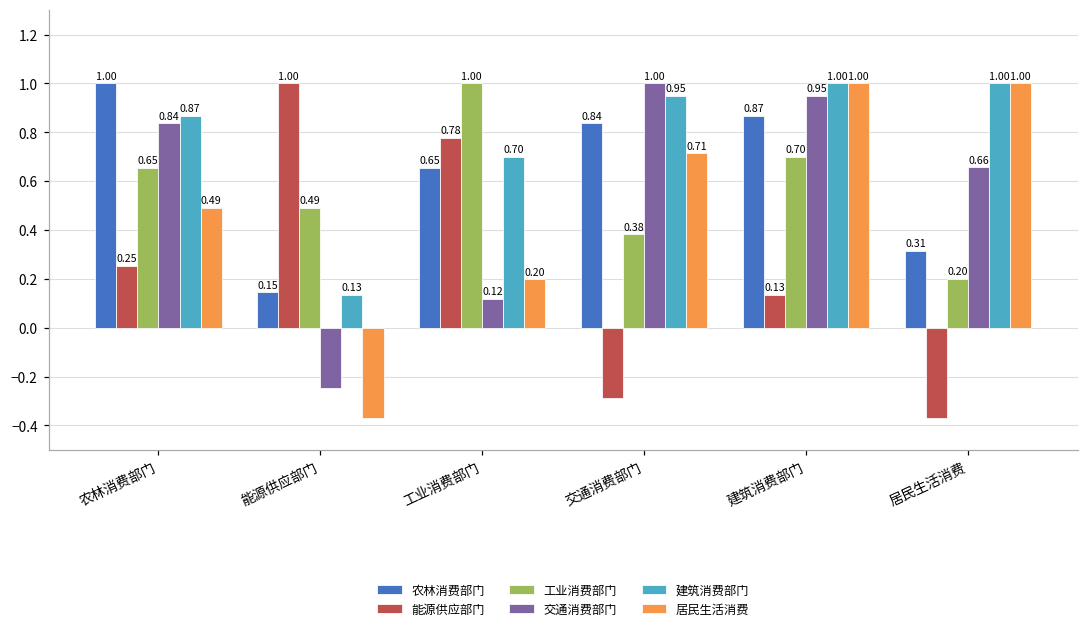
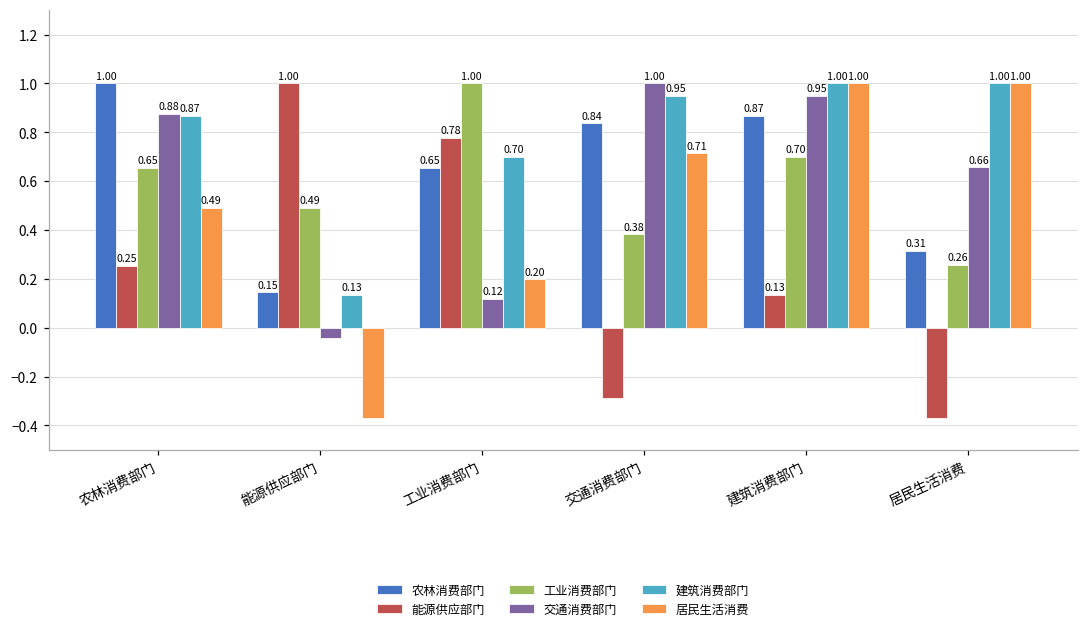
  {
    "能源供应部门": {
      "农林消费部门": 0.25,
      "能源供应部门": 1.00,
      "工业消费部门": 0.78,
      "建筑消费部门": 0.13
    },
    "工业消费部门": {
      "农林消费部门": 0.65,
      "能源供应部门": 0.49,
      "工业消费部门": 1.00,
      "交通消费部门": 0.38,
      "建筑消费部门": 0.70,
-     "居民生活消费": 0.20
+     "居民生活消费": 0.26
    },
    "交通消费部门": {
-     "农林消费部门": 0.84,
-     "能源供应部门": -0.25,
+     "农林消费部门": 0.88,
+     "能源供应部门": -0.04,
      "工业消费部门": 0.12,
      "交通消费部门": 1.00,
      "建筑消费部门": 0.95,
      "居民生活消费": 0.66
    },
    "居民生活消费": {
      "农林消费部门": 0.49,
      "工业消费部门": 0.20,
      "交通消费部门": 0.71,
      "建筑消费部门": 1.00,
      "居民生活消费": 1.00
    }
  }
